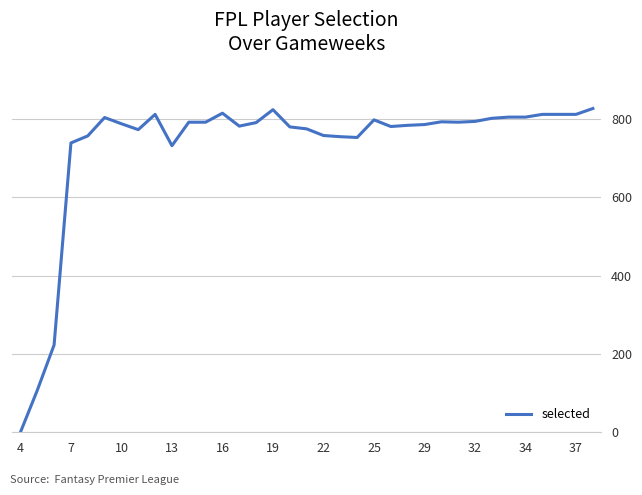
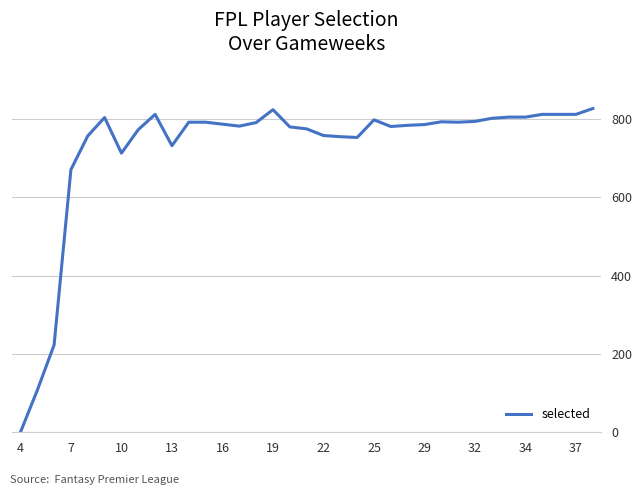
  {
    "4": 0,
-   "7": 740,
-   "10": 790,
+   "7": 670,
+   "10": 710,
    "13": 730,
-   "16": 820,
+   "16": 790,
    "19": 820,
    "22": 760,
    "25": 800,
    "29": 790,
    "32": 790,
    "37": 810
  }
